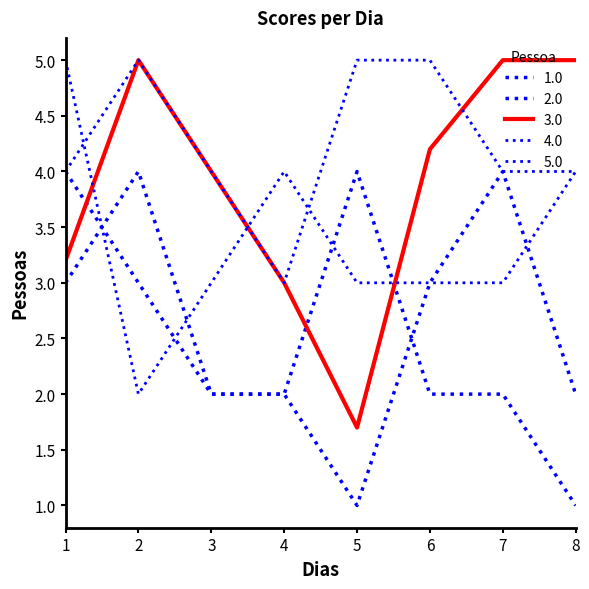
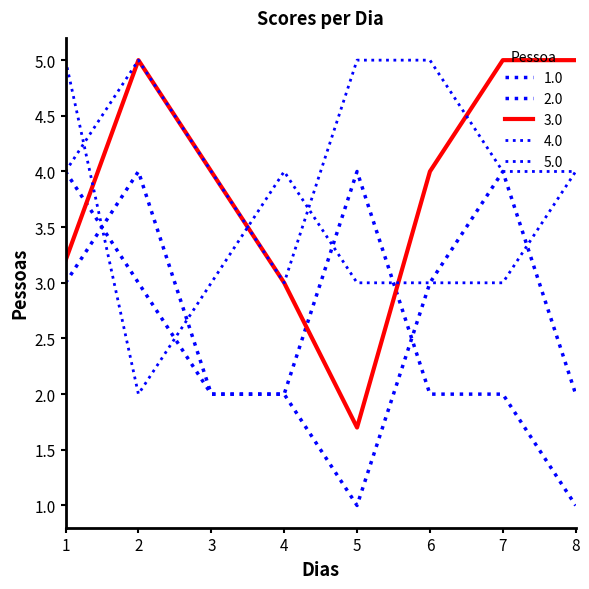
  {
    "3.0": {
      "1": 3.2,
      "5": 1.7,
-     "6": 4.2,
+     "6": 4.0,
      "7": 5.0,
      "8": 5.0
    }
  }
